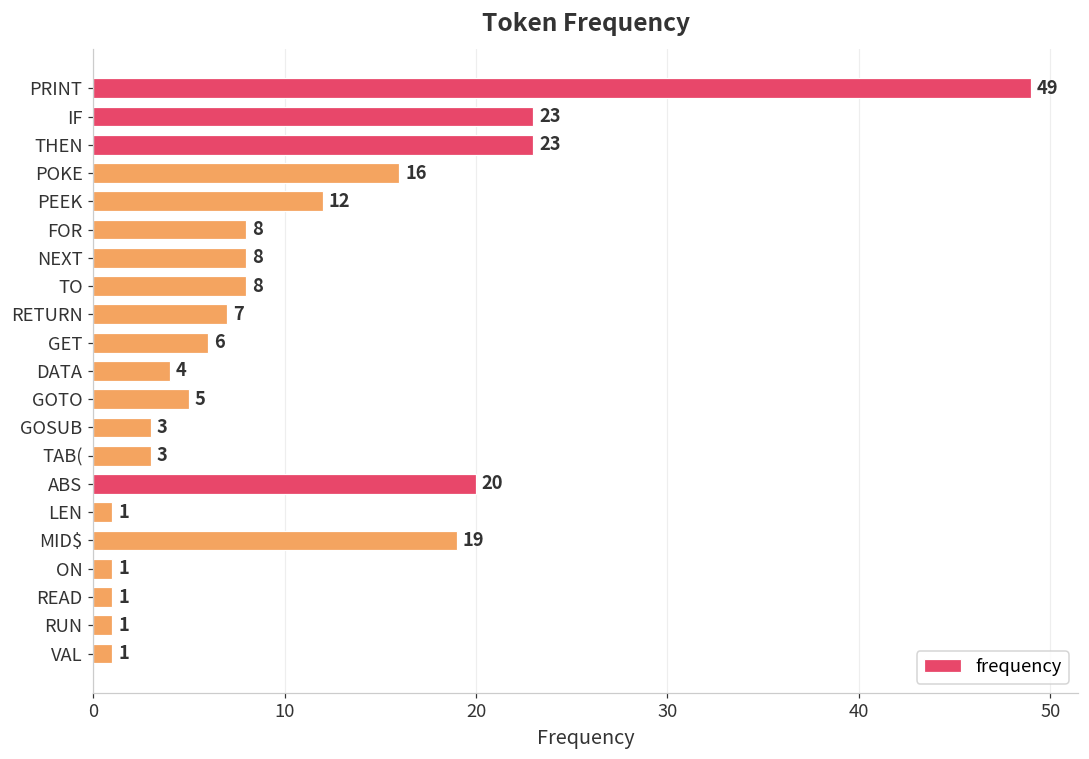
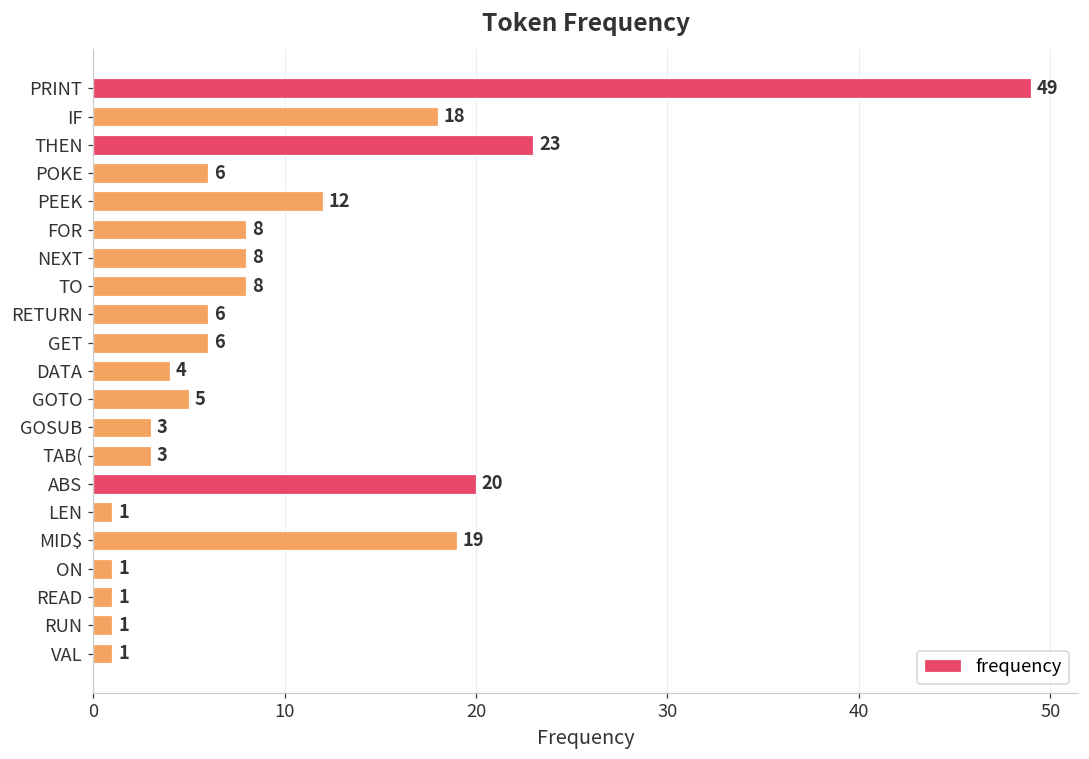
  {
    "PRINT": 49,
-   "IF": 23,
+   "IF": 18,
    "THEN": 23,
-   "POKE": 16,
+   "POKE": 6,
    "PEEK": 12,
    "FOR": 8,
    "NEXT": 8,
    "TO": 8,
-   "RETURN": 7,
+   "RETURN": 6,
    "GET": 6,
    "DATA": 4,
    "GOTO": 5,
    "GOSUB": 3,
    "TAB(": 3,
    "ABS": 20,
    "LEN": 1,
    "MID$": 19,
    "ON": 1,
    "READ": 1,
    "RUN": 1,
    "VAL": 1
  }
